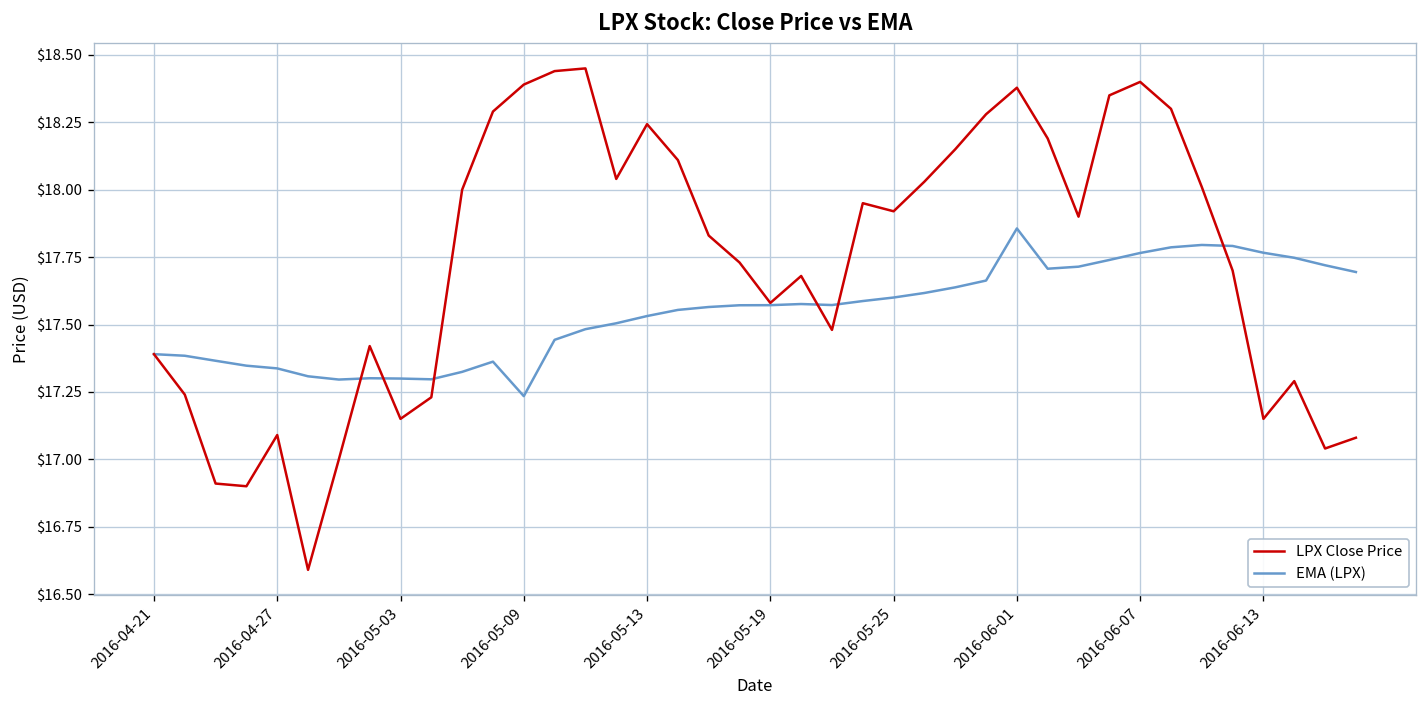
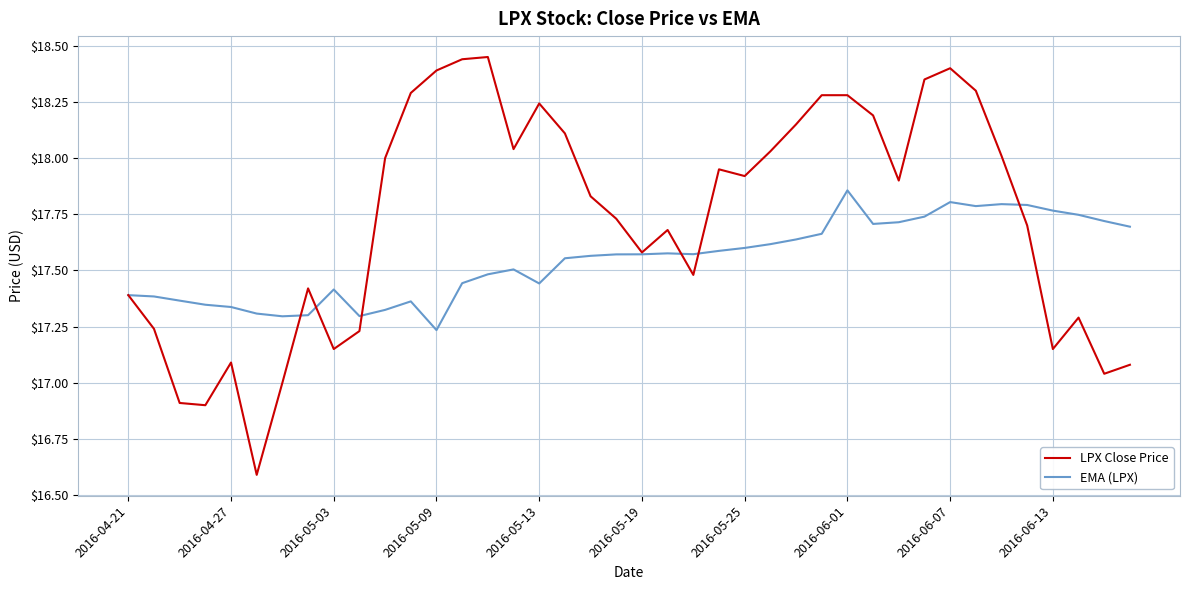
  {
    "LPX Close Price": {
      "2016-04-27": "$17.09",
      "2016-05-03": "$17.15",
      "2016-05-09": "$18.39",
      "2016-05-13": "$18.24",
      "2016-05-25": "$17.92",
-     "2016-06-01": "$18.38",
+     "2016-06-01": "$18.28",
      "2016-06-07": "$18.40",
      "2016-06-13": "$17.15"
    },
    "EMA (LPX)": {
      "2016-04-27": "$17.34",
-     "2016-05-03": "$17.30",
+     "2016-05-03": "$17.42",
      "2016-05-09": "$17.23",
-     "2016-05-13": "$17.53",
+     "2016-05-13": "$17.44",
      "2016-05-25": "$17.60",
      "2016-06-01": "$17.86",
-     "2016-06-07": "$17.77",
+     "2016-06-07": "$17.80",
      "2016-06-13": "$17.77"
    }
  }
